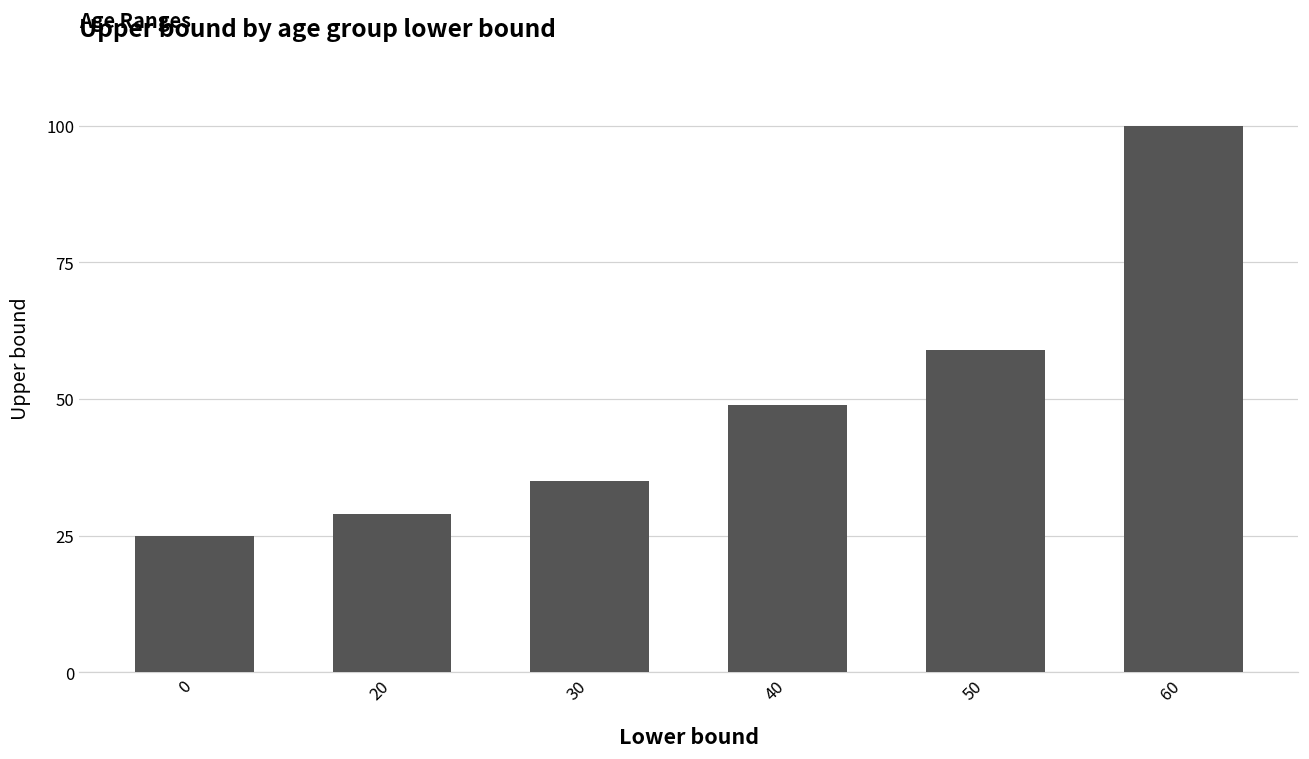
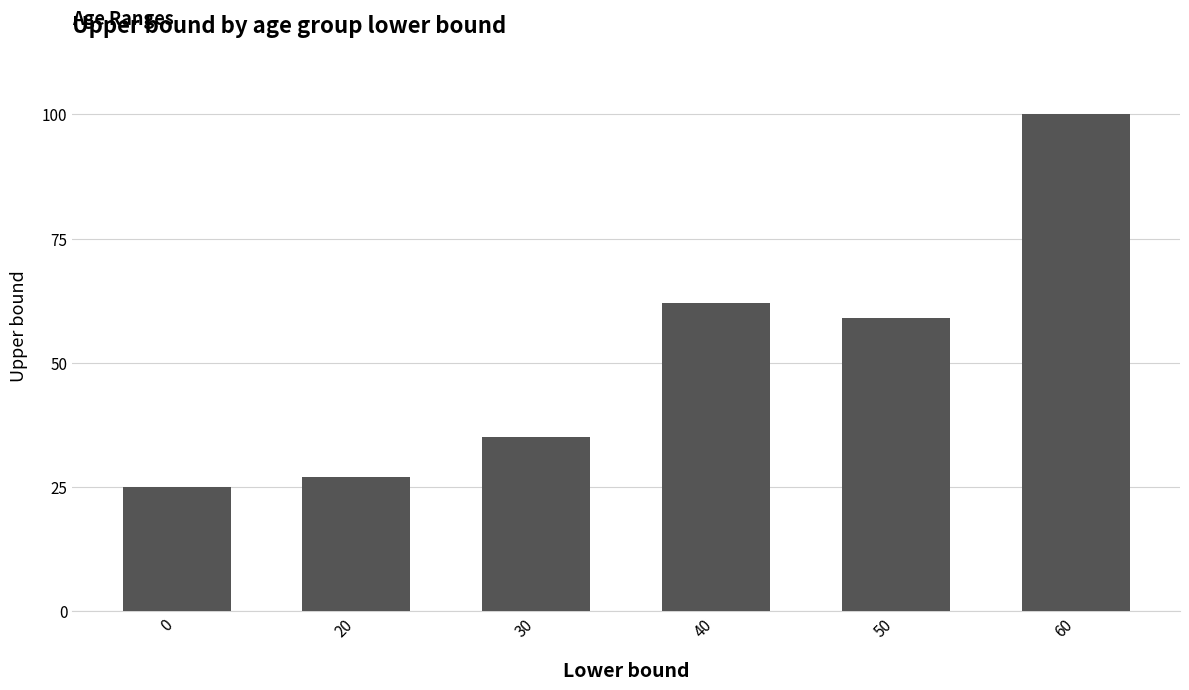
  {
    "0": 25,
-   "20": 29,
+   "20": 27,
    "30": 35,
-   "40": 49,
+   "40": 62,
    "50": 59,
    "60": 100
  }
